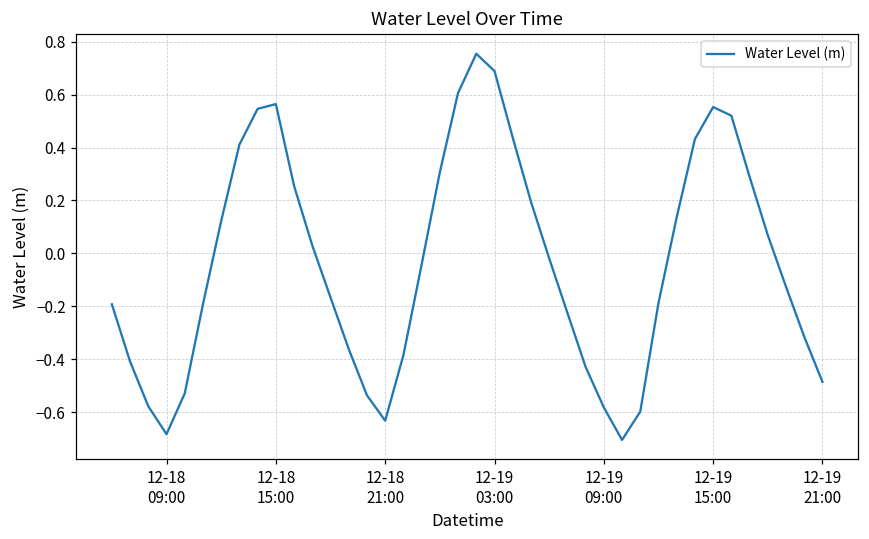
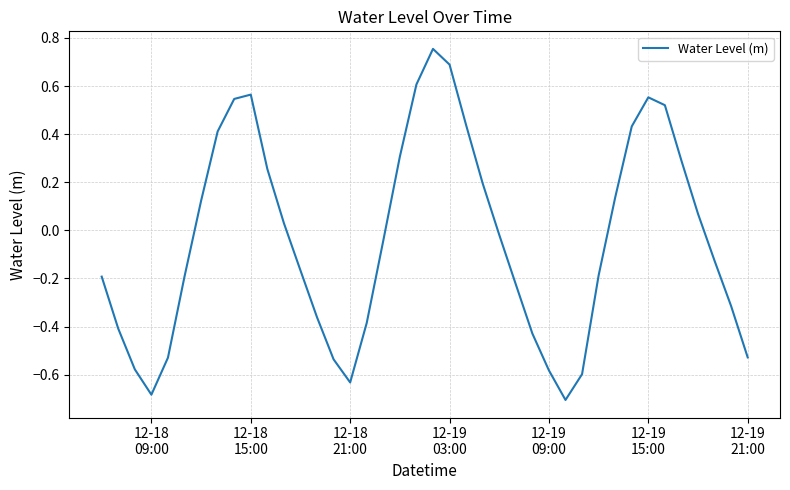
  {
    "12-18 09:00": -0.68,
    "12-18 15:00": 0.56,
    "12-18 21:00": -0.63,
    "12-19 03:00": 0.69,
    "12-19 09:00": -0.58,
    "12-19 15:00": 0.55,
-   "12-19 21:00": -0.49
+   "12-19 21:00": -0.53
  }
